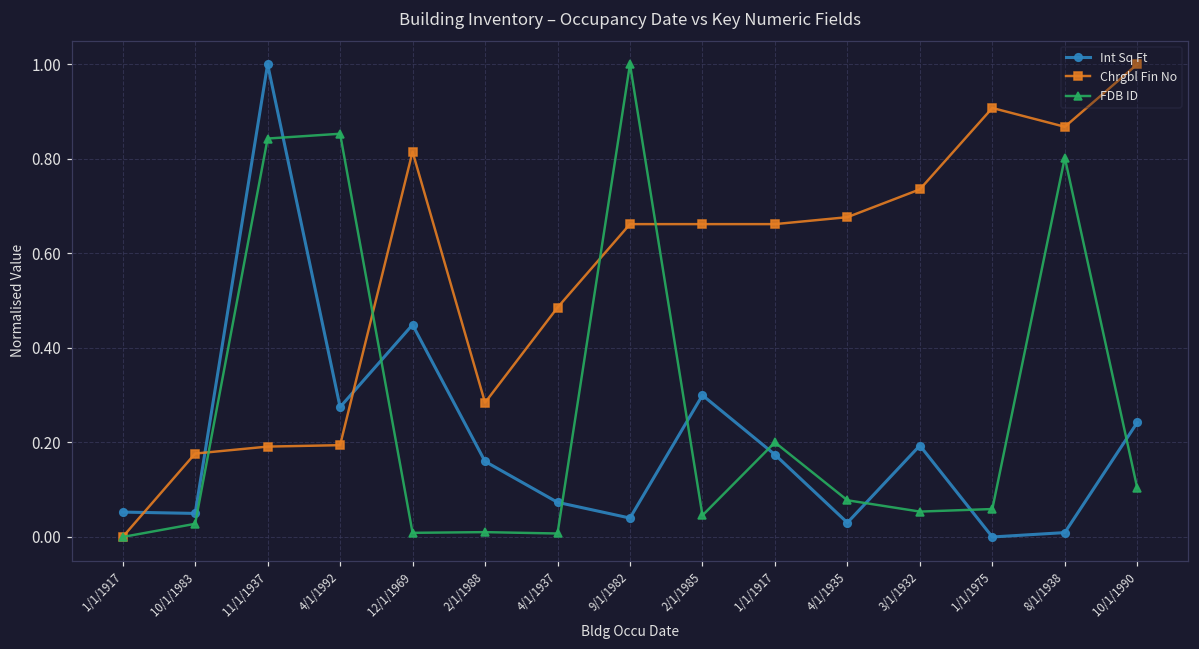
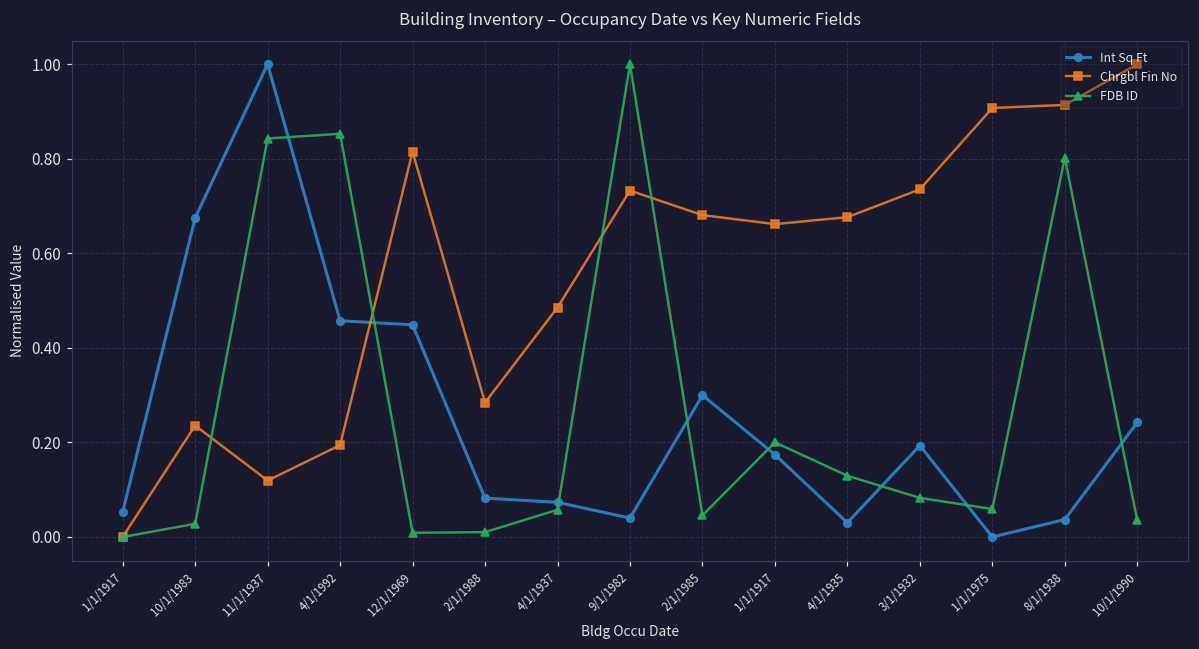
  {
    "Int Sq Ft": {
-     "10/1/1983": 0.05,
+     "10/1/1983": 0.67,
      "11/1/1937": 1.00,
-     "4/1/1992": 0.27,
+     "4/1/1992": 0.46,
      "12/1/1969": 0.45,
-     "2/1/1988": 0.16,
+     "2/1/1988": 0.08,
      "4/1/1937": 0.07,
      "9/1/1982": 0.04,
      "2/1/1985": 0.30,
      "4/1/1935": 0.03,
      "3/1/1932": 0.19,
      "1/1/1975": 0.00,
-     "8/1/1938": 0.01,
+     "8/1/1938": 0.04,
      "10/1/1990": 0.24
    },
    "Chrgbl Fin No": {
-     "10/1/1983": 0.18,
-     "11/1/1937": 0.19,
+     "10/1/1983": 0.24,
+     "11/1/1937": 0.12,
      "4/1/1992": 0.19,
      "12/1/1969": 0.81,
      "2/1/1988": 0.28,
      "4/1/1937": 0.49,
-     "9/1/1982": 0.66,
-     "2/1/1985": 0.66,
+     "9/1/1982": 0.73,
+     "2/1/1985": 0.68,
      "4/1/1935": 0.68,
      "3/1/1932": 0.74,
      "1/1/1975": 0.91,
-     "8/1/1938": 0.87
+     "8/1/1938": 0.91
    },
    "FDB ID": {
      "10/1/1983": 0.03,
      "11/1/1937": 0.84,
      "4/1/1992": 0.85,
      "12/1/1969": 0.01,
      "2/1/1988": 0.01,
-     "4/1/1937": 0.01,
+     "4/1/1937": 0.06,
      "9/1/1982": 1.00,
      "2/1/1985": 0.05,
-     "4/1/1935": 0.08,
-     "3/1/1932": 0.05,
+     "4/1/1935": 0.13,
+     "3/1/1932": 0.08,
      "1/1/1975": 0.06,
      "8/1/1938": 0.80,
-     "10/1/1990": 0.10
+     "10/1/1990": 0.03
    }
  }
